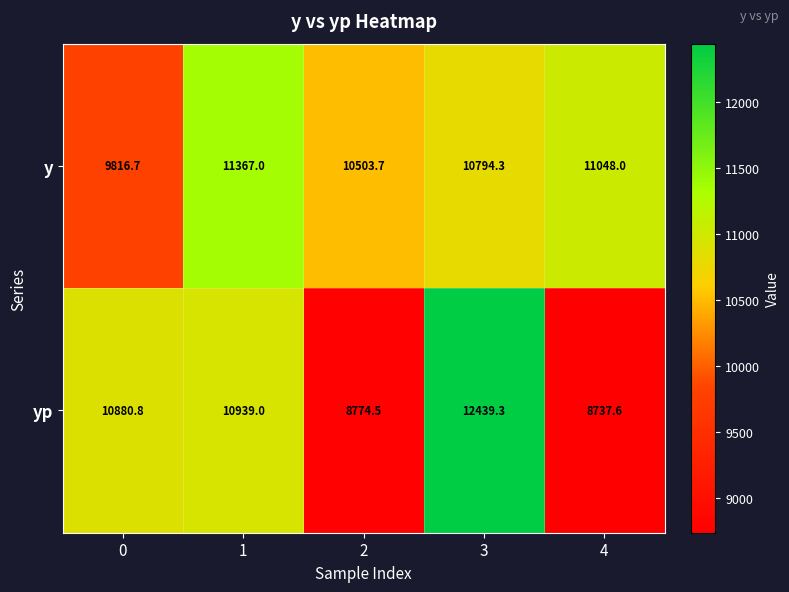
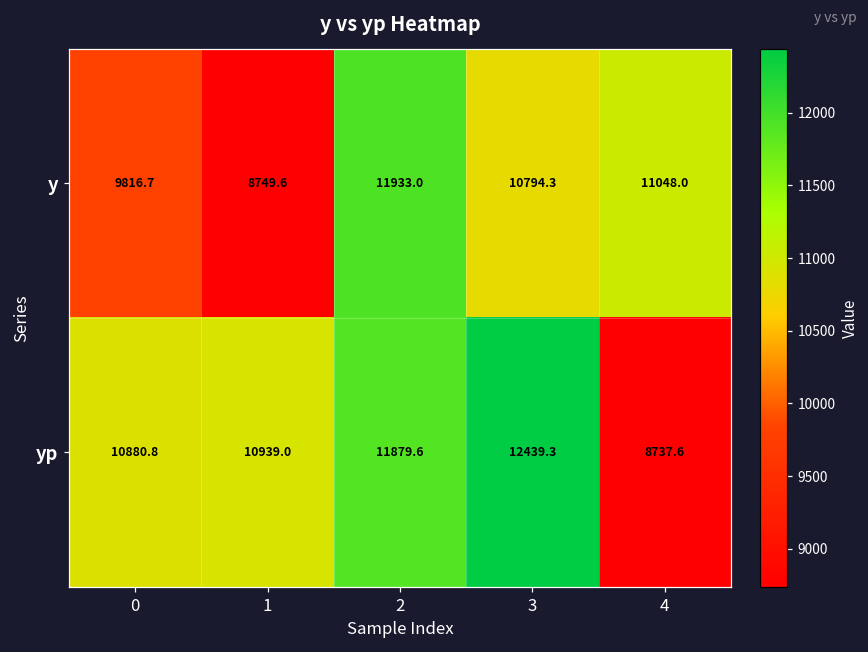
  {
    "y": {
      "0": 9816.7,
-     "1": 11367.0,
-     "2": 10503.7,
+     "1": 8749.6,
+     "2": 11933.0,
      "3": 10794.3,
      "4": 11048.0
    },
    "yp": {
      "0": 10880.8,
      "1": 10939.0,
-     "2": 8774.5,
+     "2": 11879.6,
      "3": 12439.3,
      "4": 8737.6
    }
  }
